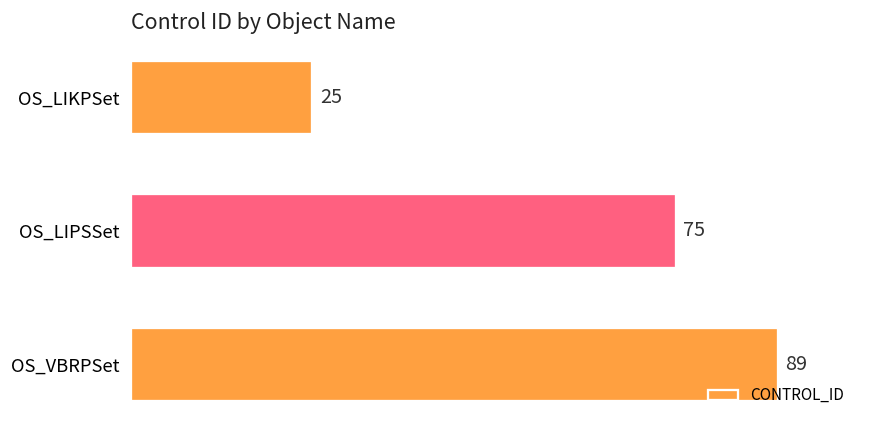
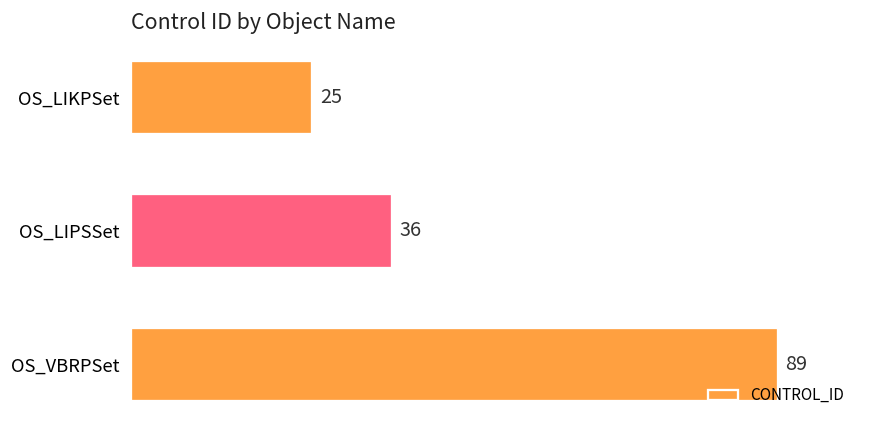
  {
    "OS_LIKPSet": 25,
-   "OS_LIPSSet": 75,
+   "OS_LIPSSet": 36,
    "OS_VBRPSet": 89
  }
